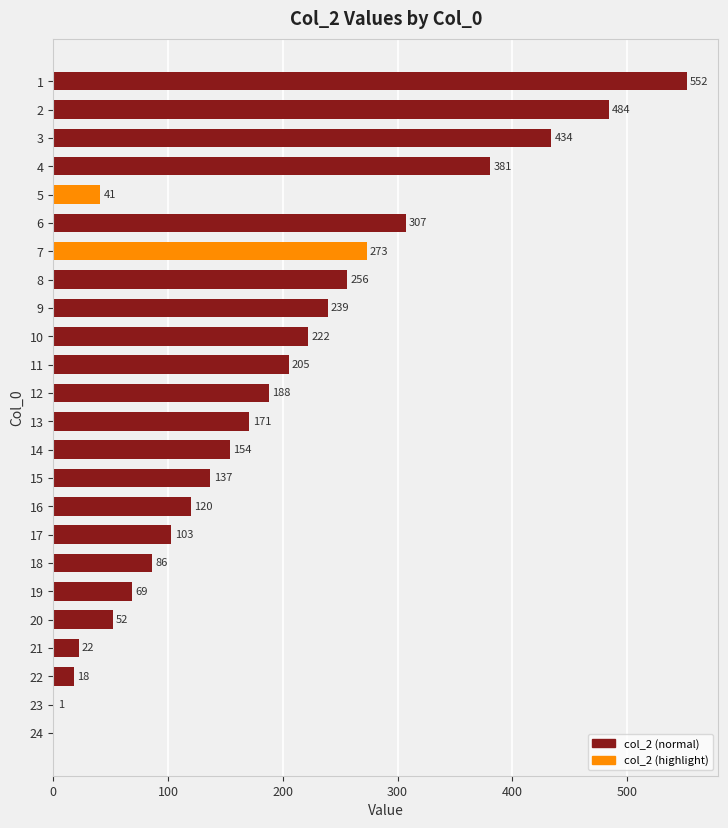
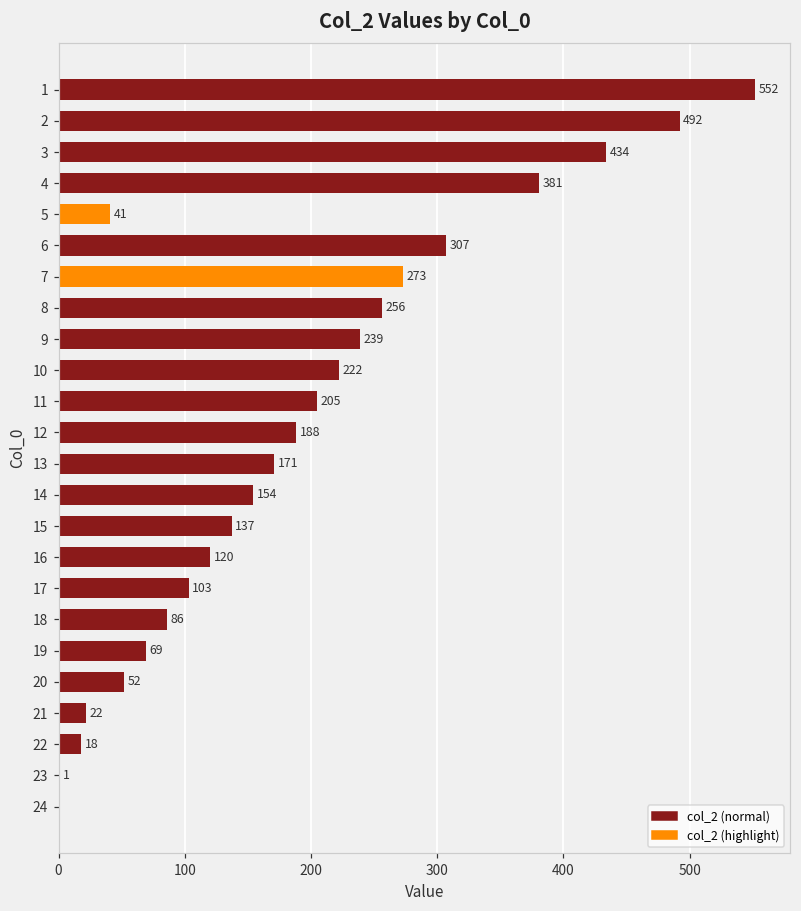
  {
    "1": 552,
-   "2": 484,
+   "2": 492,
    "3": 434,
    "4": 381,
    "5": 41,
    "6": 307,
    "7": 273,
    "8": 256,
    "9": 239,
    "10": 222,
    "11": 205,
    "12": 188,
    "13": 171,
    "14": 154,
    "15": 137,
    "16": 120,
    "17": 103,
    "18": 86,
    "19": 69,
    "20": 52,
    "21": 22,
    "22": 18,
    "23": 1
  }
